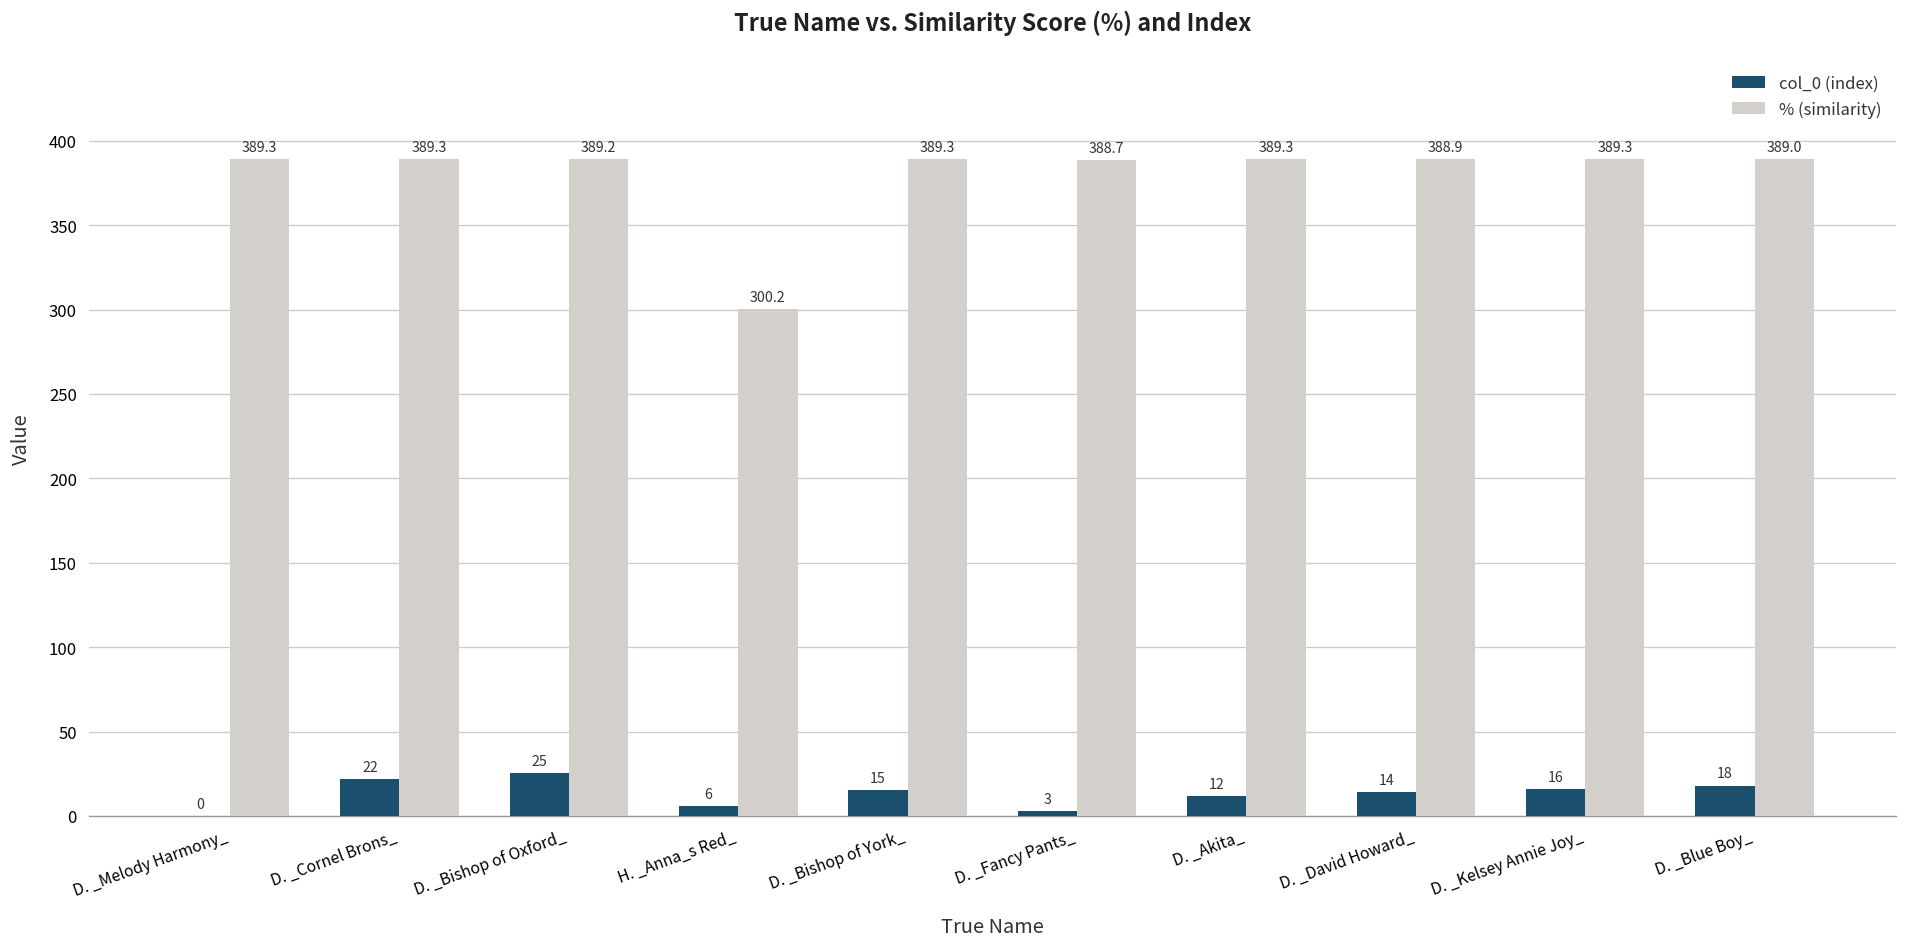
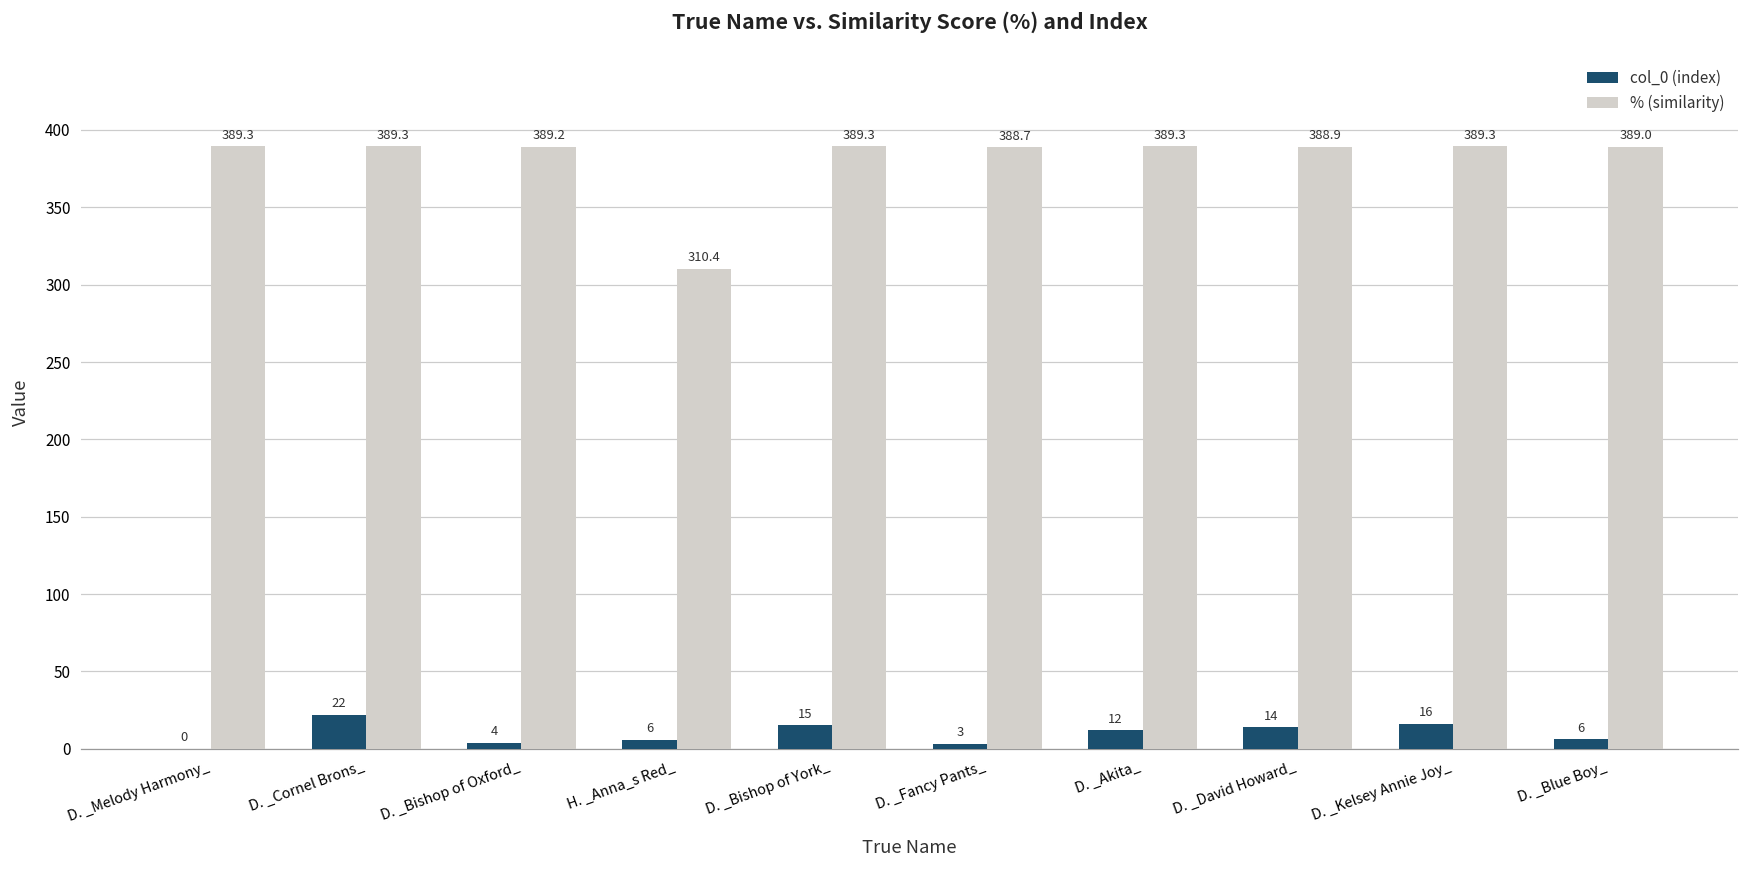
  {
    "col_0 (index)": {
      "D. _Melody Harmony_": 0,
      "D. _Cornel Brons_": 22,
-     "D. _Bishop of Oxford_": 25,
+     "D. _Bishop of Oxford_": 4,
      "H. _Anna_s Red_": 6,
      "D. _Bishop of York_": 15,
      "D. _Fancy Pants_": 3,
      "D. _Akita_": 12,
      "D. _David Howard_": 14,
      "D. _Kelsey Annie Joy_": 16,
-     "D. _Blue Boy_": 18
+     "D. _Blue Boy_": 6
    },
    "% (similarity)": {
      "D. _Melody Harmony_": 389.3,
      "D. _Cornel Brons_": 389.3,
      "D. _Bishop of Oxford_": 389.2,
-     "H. _Anna_s Red_": 300.2,
+     "H. _Anna_s Red_": 310.4,
      "D. _Bishop of York_": 389.3,
      "D. _Fancy Pants_": 388.7,
      "D. _Akita_": 389.3,
      "D. _David Howard_": 388.9,
      "D. _Kelsey Annie Joy_": 389.3,
      "D. _Blue Boy_": 389.0
    }
  }
